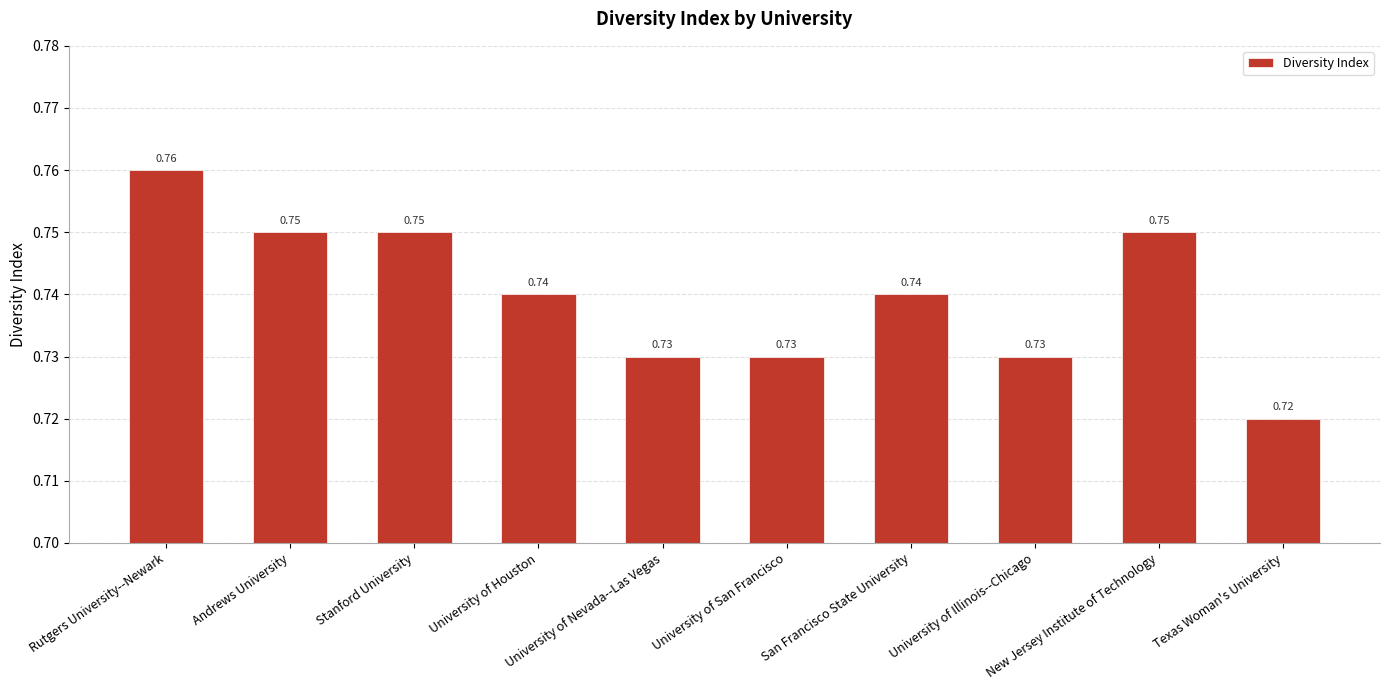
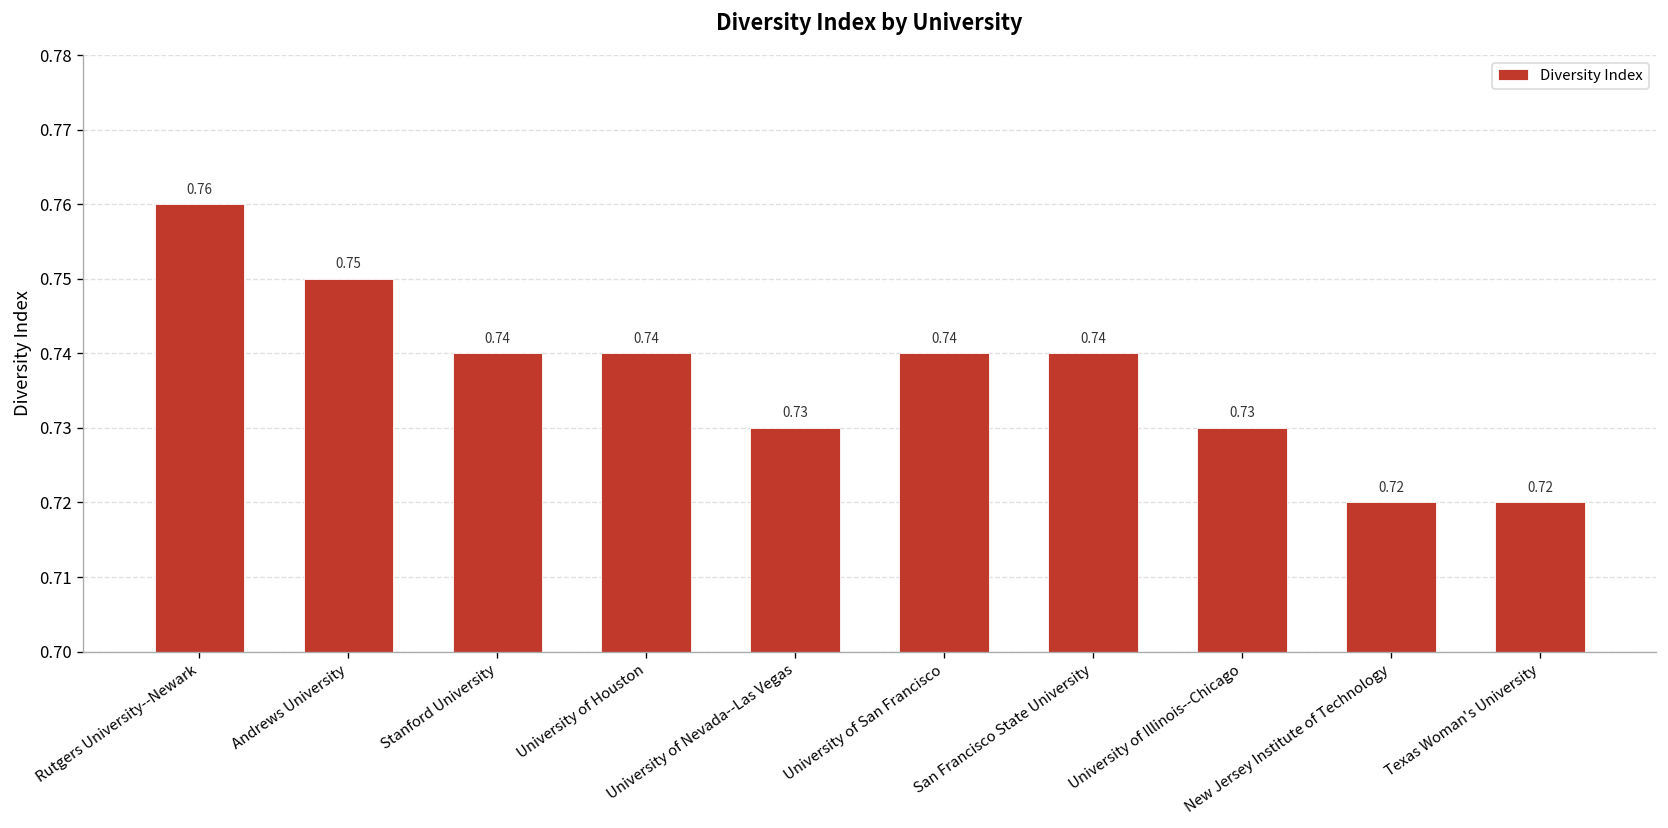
  {
    "Rutgers University--Newark": 0.76,
    "Andrews University": 0.75,
-   "Stanford University": 0.75,
+   "Stanford University": 0.74,
    "University of Houston": 0.74,
    "University of Nevada--Las Vegas": 0.73,
-   "University of San Francisco": 0.73,
+   "University of San Francisco": 0.74,
    "San Francisco State University": 0.74,
    "University of Illinois--Chicago": 0.73,
-   "New Jersey Institute of Technology": 0.75,
+   "New Jersey Institute of Technology": 0.72,
    "Texas Woman's University": 0.72
  }
